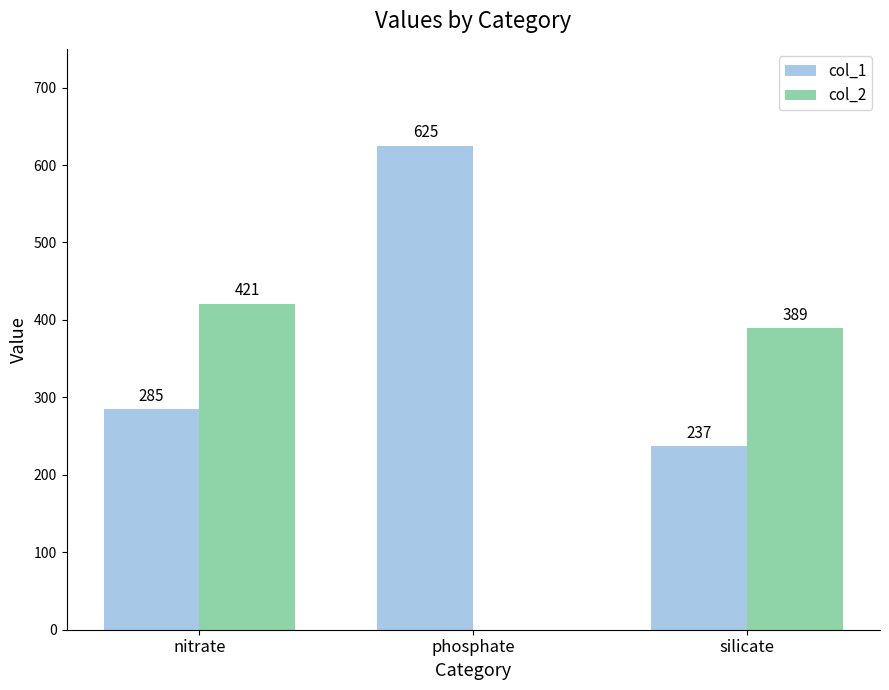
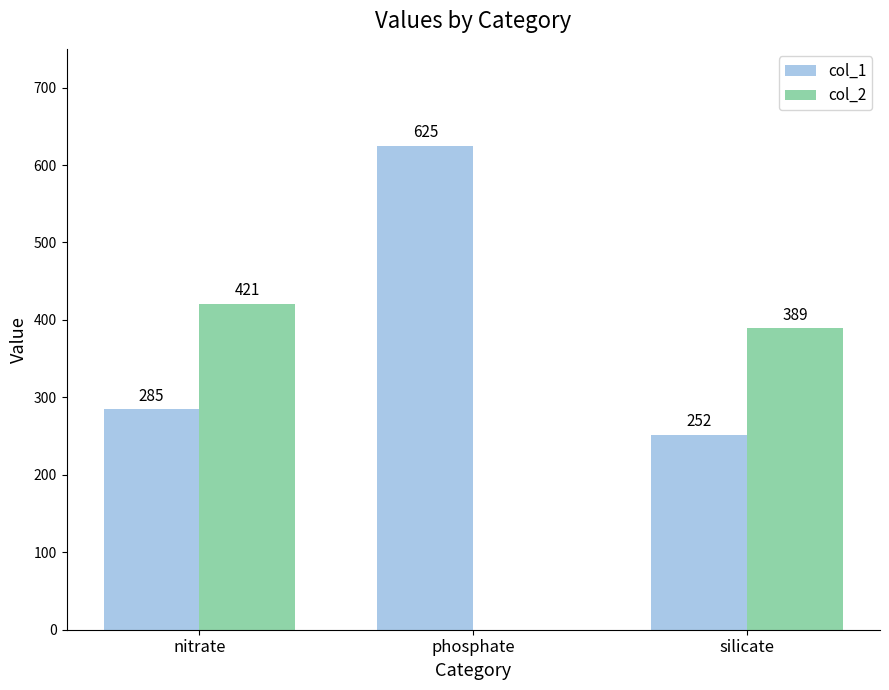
  {
    "col_1": {
      "nitrate": 285,
      "phosphate": 625,
-     "silicate": 237
+     "silicate": 252
    },
    "col_2": {
      "nitrate": 421,
      "silicate": 389
    }
  }
